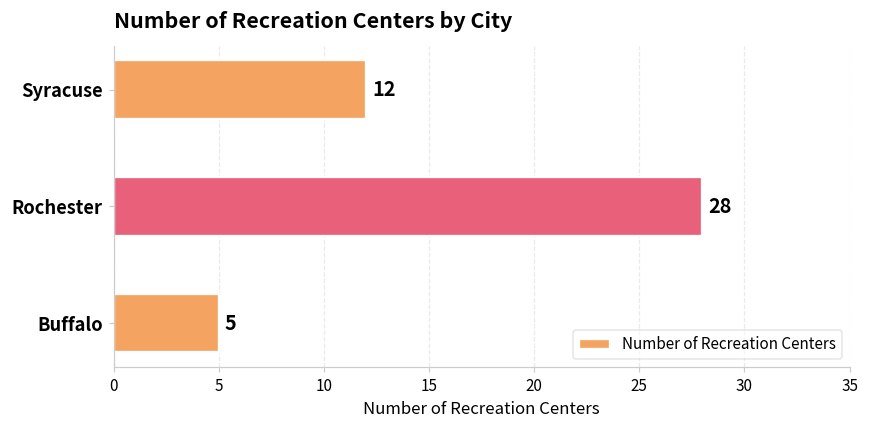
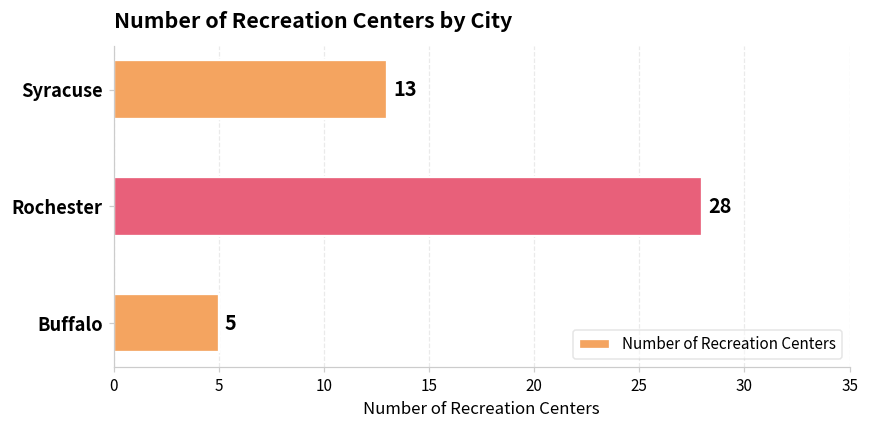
  {
-   "Syracuse": 12,
+   "Syracuse": 13,
    "Rochester": 28,
    "Buffalo": 5
  }
